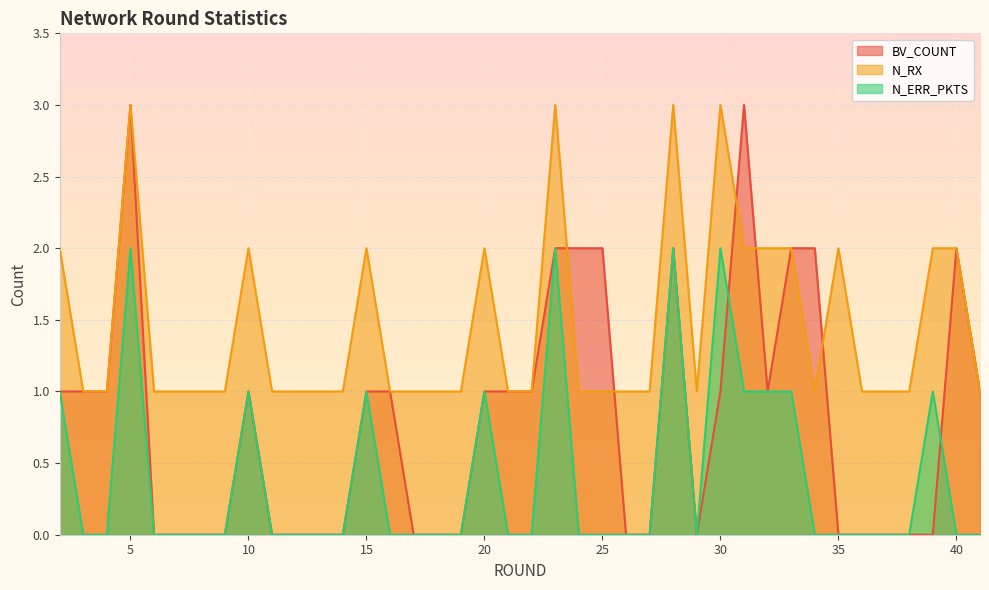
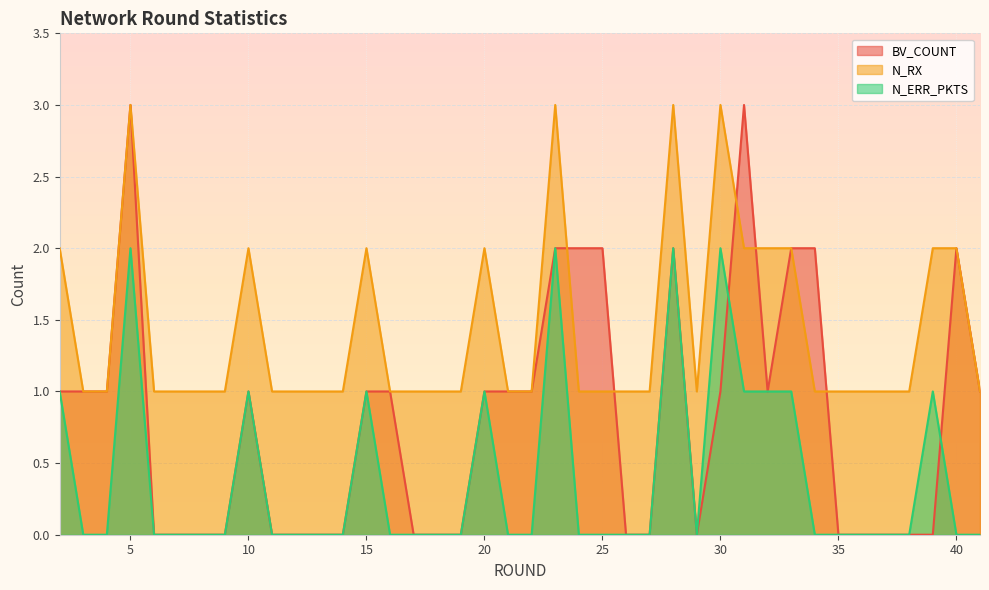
  {
    "BV_COUNT": {
      "25": 2,
      "30": 1
    },
    "N_RX": {
      "10": 2,
      "15": 2,
      "20": 2,
      "25": 1,
      "30": 3,
-     "35": 2
+     "35": 1
    },
    "N_ERR_PKTS": {
      "5": 2,
      "25": 0,
      "30": 2,
      "40": 0
    }
  }
